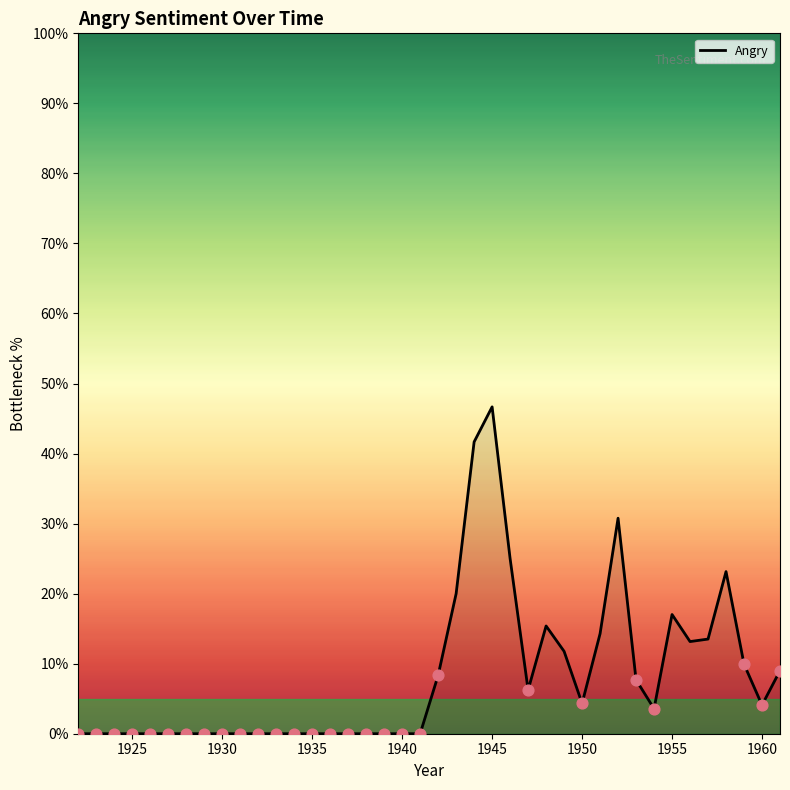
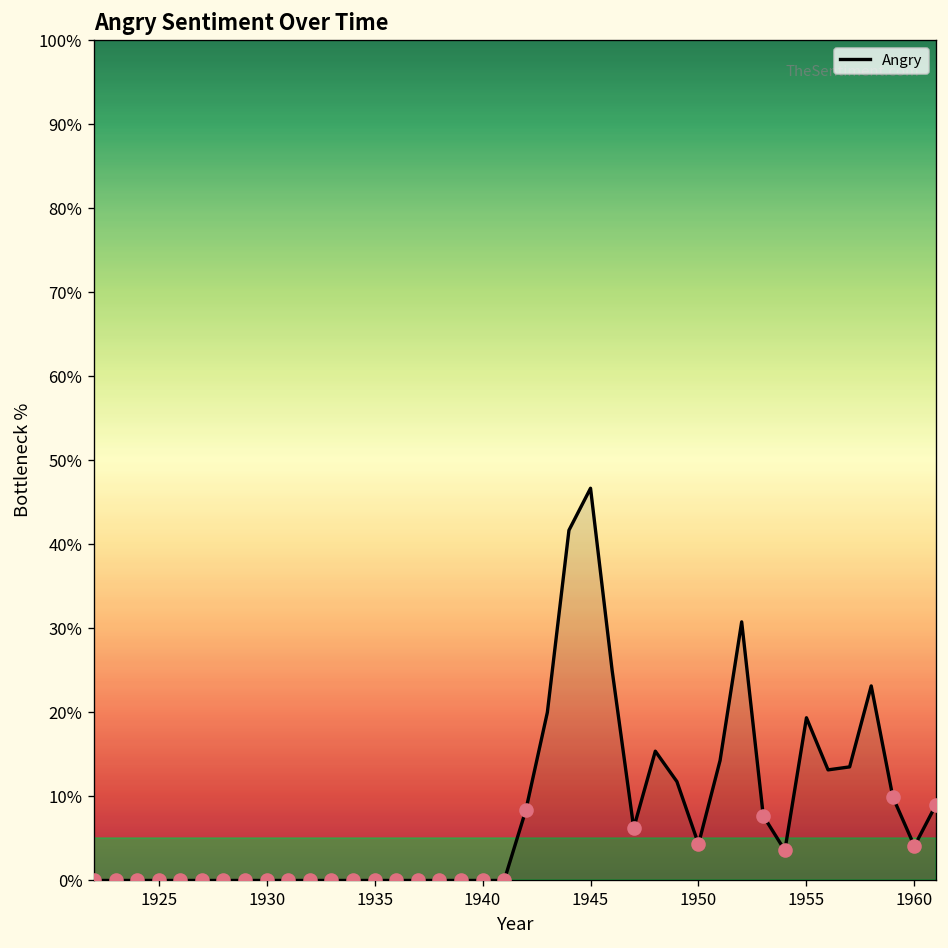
  {
    "Angry": {
      "1945": "47%",
-     "1955": "17%"
+     "1955": "19%"
    }
  }
